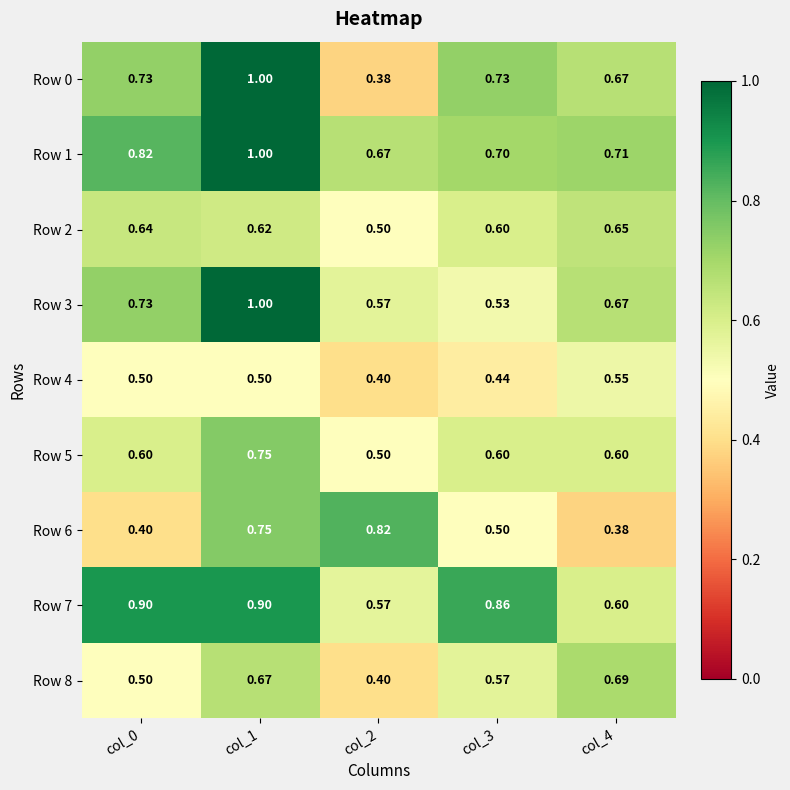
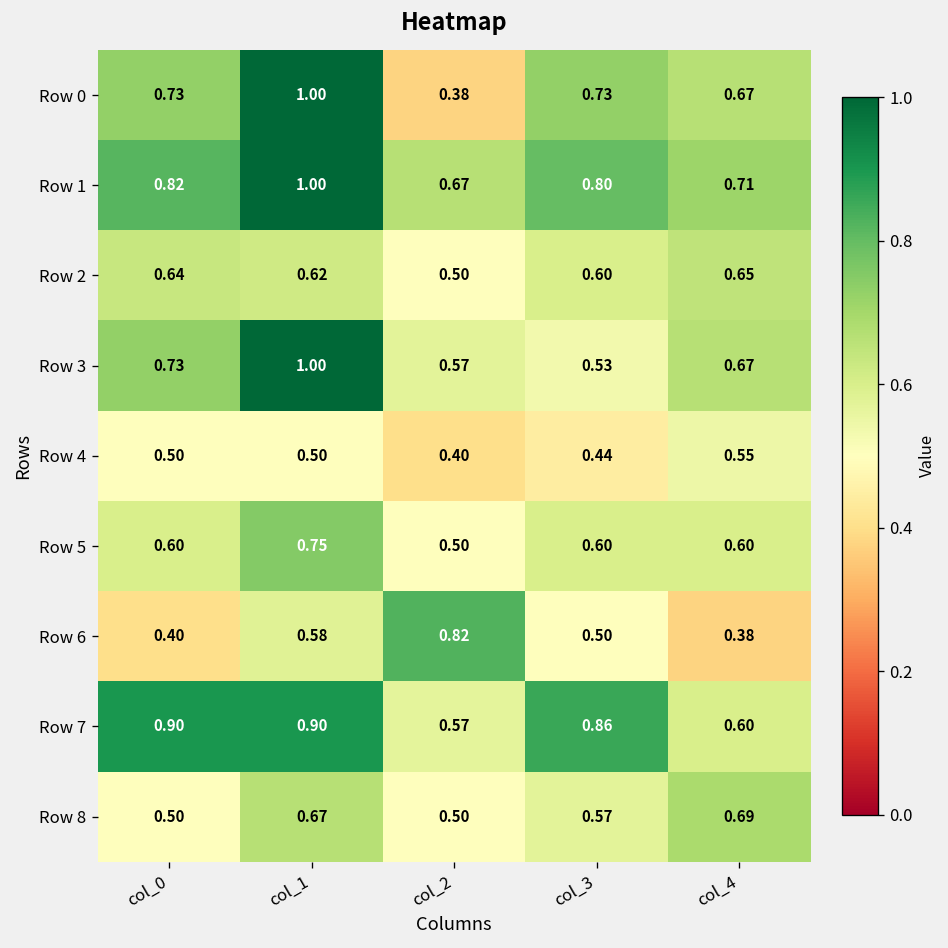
  {
    "Row 0": {
      "col_0": 0.73,
      "col_1": 1.00,
      "col_2": 0.38,
      "col_3": 0.73,
      "col_4": 0.67
    },
    "Row 1": {
      "col_0": 0.82,
      "col_1": 1.00,
      "col_2": 0.67,
-     "col_3": 0.70,
+     "col_3": 0.80,
      "col_4": 0.71
    },
    "Row 2": {
      "col_0": 0.64,
      "col_1": 0.62,
      "col_2": 0.50,
      "col_3": 0.60,
      "col_4": 0.65
    },
    "Row 3": {
      "col_0": 0.73,
      "col_1": 1.00,
      "col_2": 0.57,
      "col_3": 0.53,
      "col_4": 0.67
    },
    "Row 4": {
      "col_0": 0.50,
      "col_1": 0.50,
      "col_2": 0.40,
      "col_3": 0.44,
      "col_4": 0.55
    },
    "Row 5": {
      "col_0": 0.60,
      "col_1": 0.75,
      "col_2": 0.50,
      "col_3": 0.60,
      "col_4": 0.60
    },
    "Row 6": {
      "col_0": 0.40,
-     "col_1": 0.75,
+     "col_1": 0.58,
      "col_2": 0.82,
      "col_3": 0.50,
      "col_4": 0.38
    },
    "Row 7": {
      "col_0": 0.90,
      "col_1": 0.90,
      "col_2": 0.57,
      "col_3": 0.86,
      "col_4": 0.60
    },
    "Row 8": {
      "col_0": 0.50,
      "col_1": 0.67,
-     "col_2": 0.40,
+     "col_2": 0.50,
      "col_3": 0.57,
      "col_4": 0.69
    }
  }
